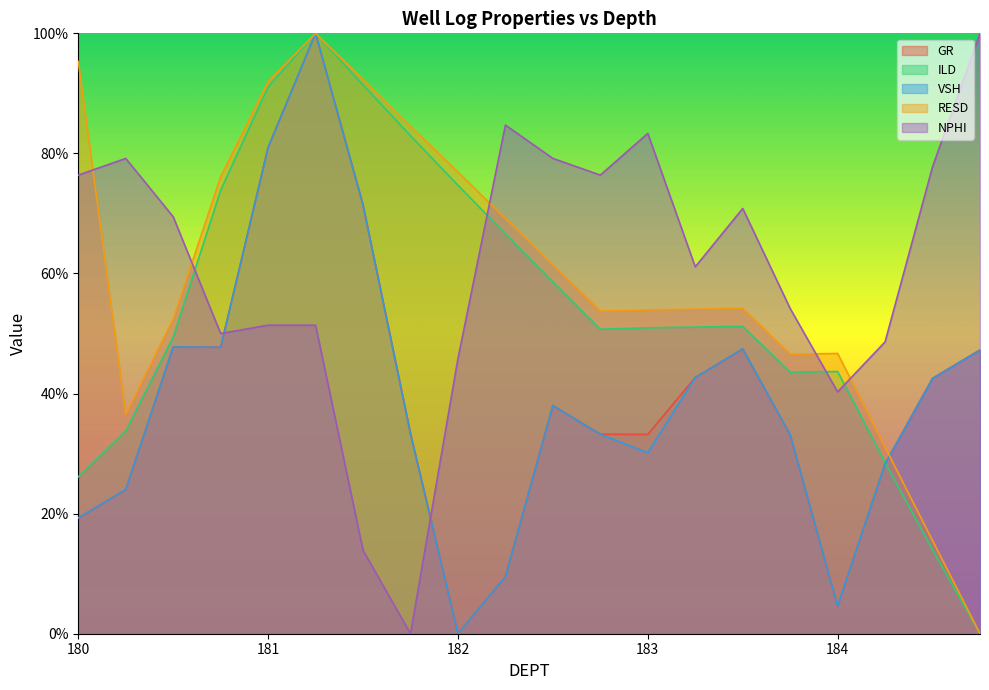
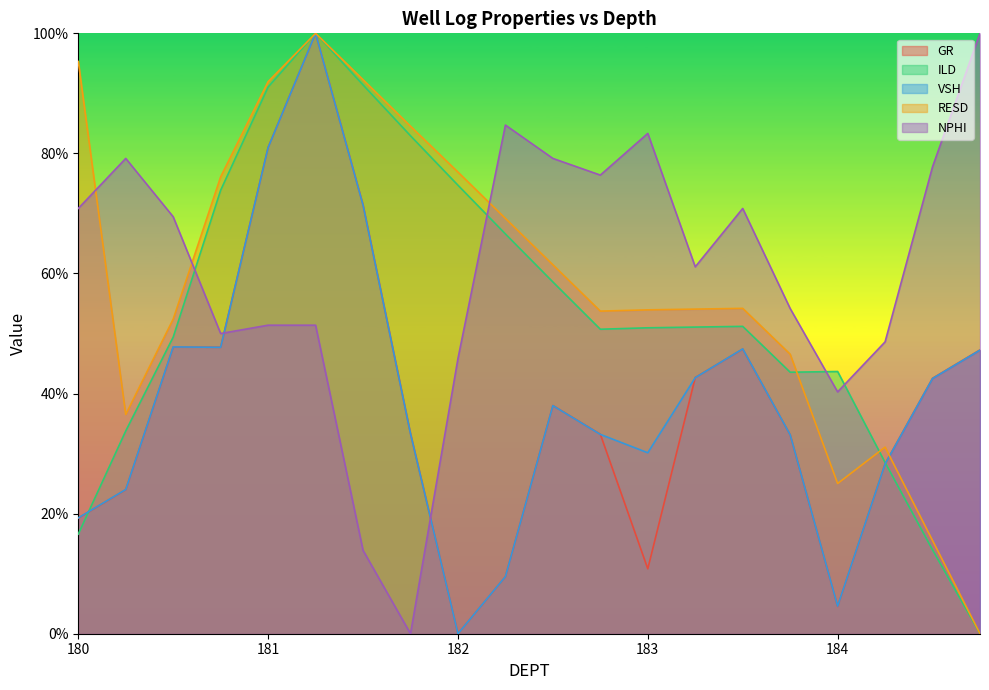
  {
    "GR": {
-     "183": "33%"
+     "183": "11%"
    },
    "ILD": {
-     "180": "26%",
+     "180": "17%",
      "181": "91%",
      "182": "75%",
      "183": "51%",
      "184": "44%"
    },
    "VSH": {
      "183": "30%"
    },
    "RESD": {
      "180": "95%",
      "181": "92%",
      "182": "77%",
      "183": "54%",
-     "184": "47%"
+     "184": "25%"
    },
    "NPHI": {
-     "180": "76%",
+     "180": "71%",
      "181": "51%",
      "182": "46%",
      "183": "83%",
      "184": "40%"
    }
  }
